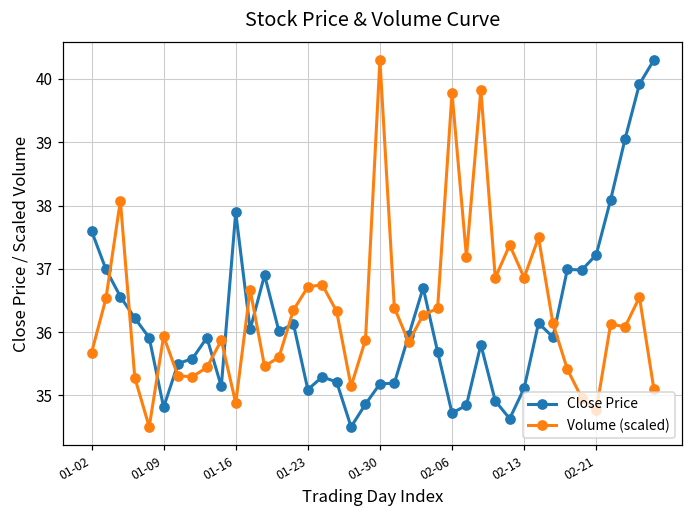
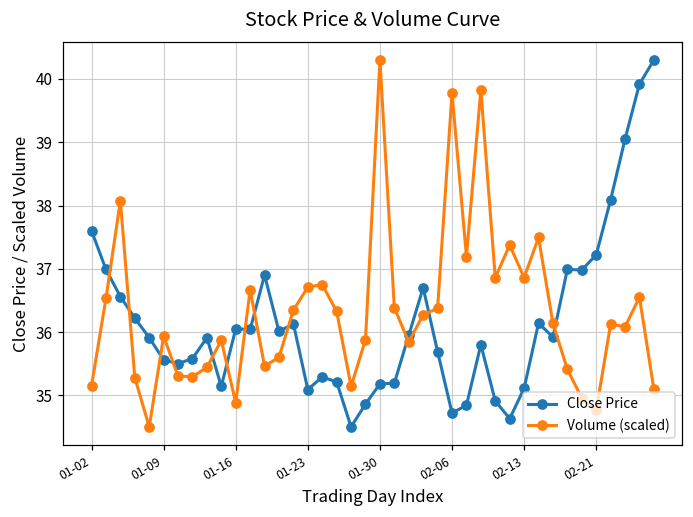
  {
    "Close Price": {
      "01-02": 37.6,
-     "01-09": 34.8,
-     "01-16": 37.9,
+     "01-09": 35.6,
+     "01-16": 36.1,
      "01-23": 35.1,
      "01-30": 35.2,
      "02-06": 34.7,
      "02-13": 35.1,
      "02-21": 37.2
    },
    "Volume (scaled)": {
-     "01-02": 35.7,
+     "01-02": 35.2,
      "01-09": 35.9,
      "01-16": 34.9,
      "01-23": 36.7,
      "01-30": 40.3,
      "02-06": 39.8,
      "02-13": 36.9
    }
  }
